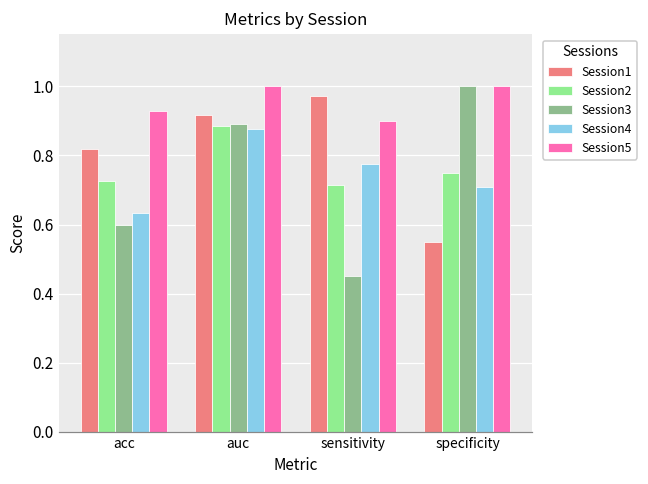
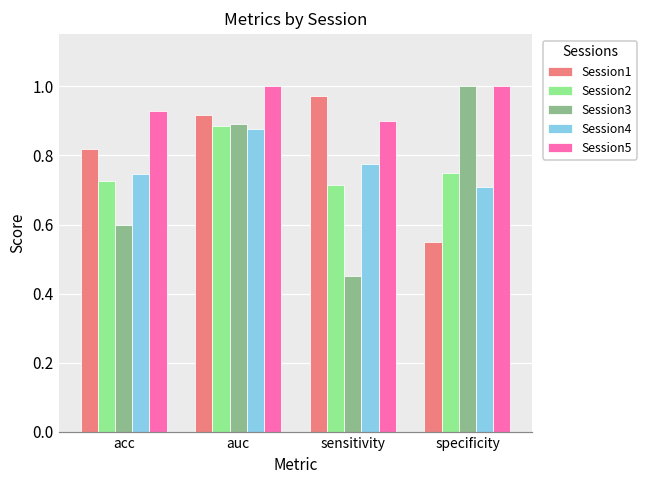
  {
    "Session4": {
-     "acc": 0.63,
+     "acc": 0.75,
      "auc": 0.88,
      "sensitivity": 0.78,
      "specificity": 0.71
    }
  }
